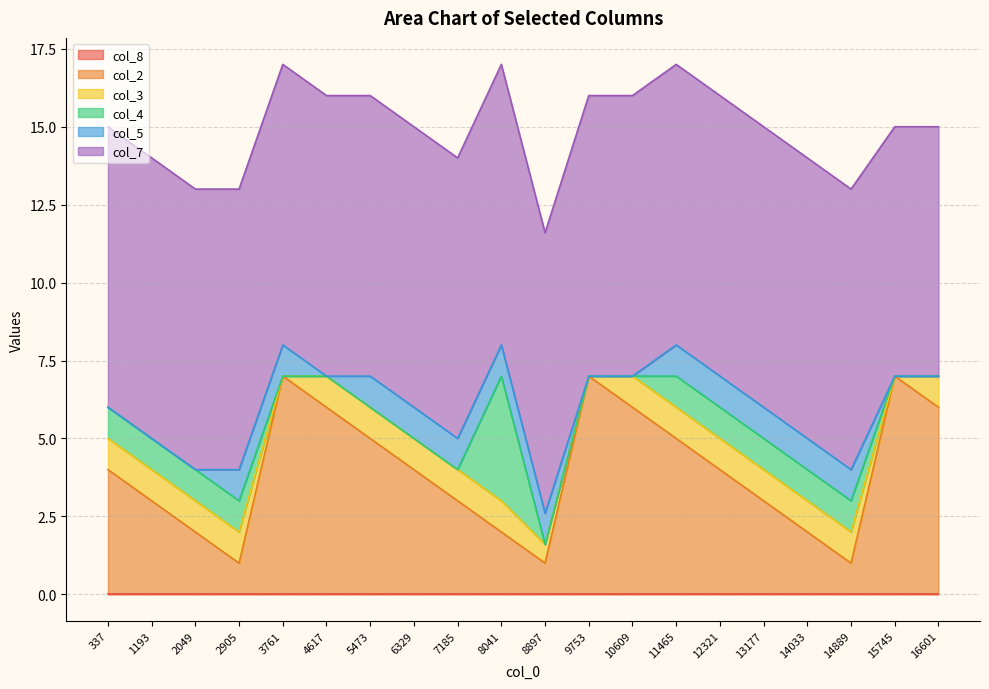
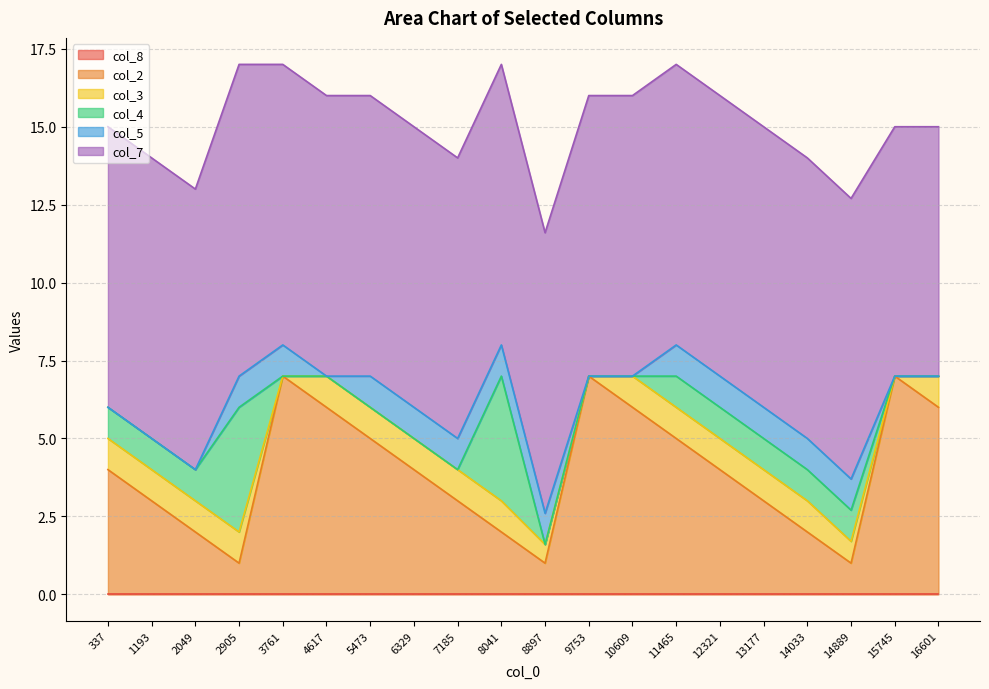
  {
    "col_3": {
      "337": 1.0,
      "1193": 1.0,
      "2049": 1.0,
      "2905": 1.0,
      "8041": 1.0,
      "11465": 1.0,
      "12321": 1.0,
      "13177": 1.0,
      "14033": 1.0,
-     "14889": 1.0
+     "14889": 0.7
    },
    "col_4": {
-     "2905": 1,
+     "2905": 4,
      "8041": 4,
      "11465": 1,
      "12321": 1,
      "13177": 1,
      "14033": 1,
      "14889": 1
    },
    "col_5": {
      "2905": 1.0,
      "3761": 1.0,
      "5473": 1.0,
      "6329": 1.0,
      "7185": 1.0,
      "8041": 1.0,
      "8897": 1.0,
      "11465": 1.0,
      "12321": 1.0,
      "13177": 1.0,
      "14033": 1.0,
      "14889": 1.0
    },
    "col_7": {
      "1193": 9,
      "2049": 9,
-     "2905": 9,
+     "2905": 10,
      "3761": 9,
      "4617": 9,
      "5473": 9,
      "6329": 9,
      "7185": 9,
      "8041": 9,
      "8897": 9,
      "9753": 9,
      "10609": 9,
      "11465": 9,
      "12321": 9,
      "13177": 9,
      "14033": 9,
      "14889": 9,
      "15745": 8,
      "16601": 8
    }
  }
